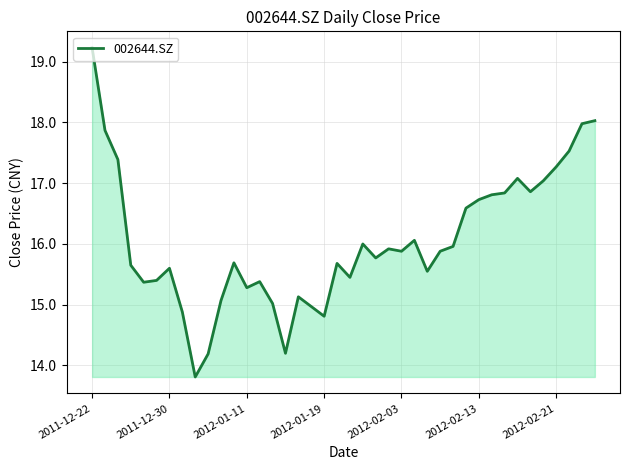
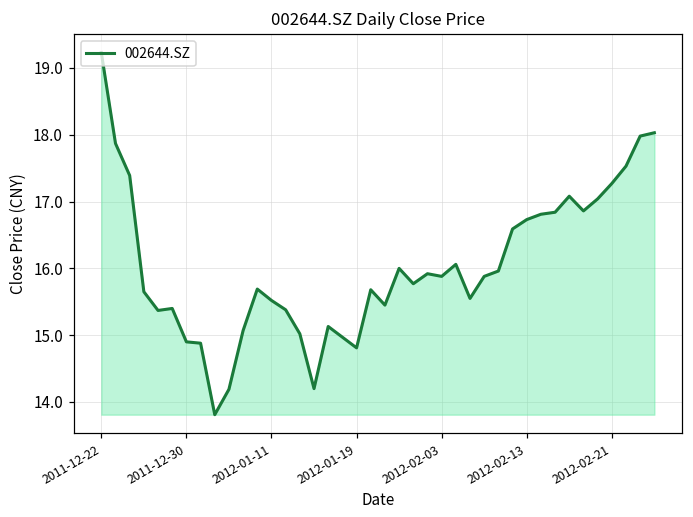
  {
-   "2011-12-30": 15.6,
-   "2012-01-11": 15.3,
+   "2011-12-30": 14.9,
+   "2012-01-11": 15.5,
    "2012-01-19": 14.8,
    "2012-02-03": 15.9,
    "2012-02-13": 16.7,
    "2012-02-21": 17.3
  }
